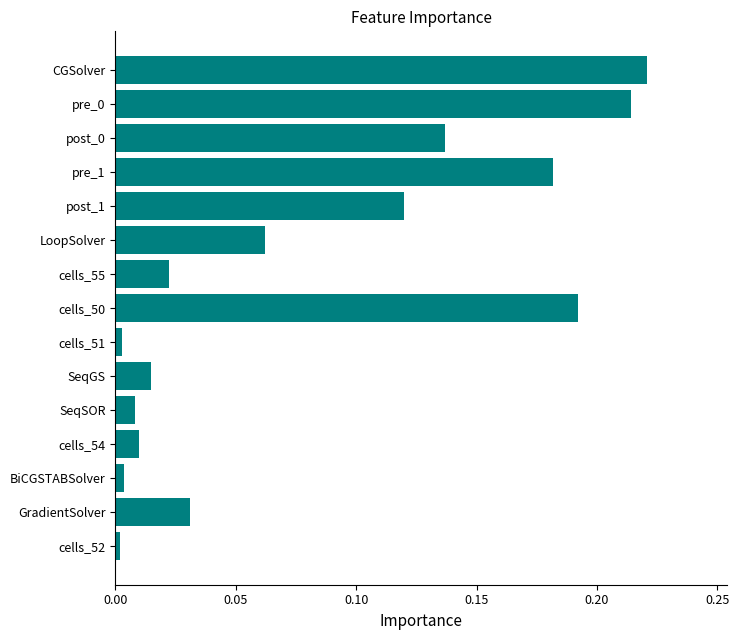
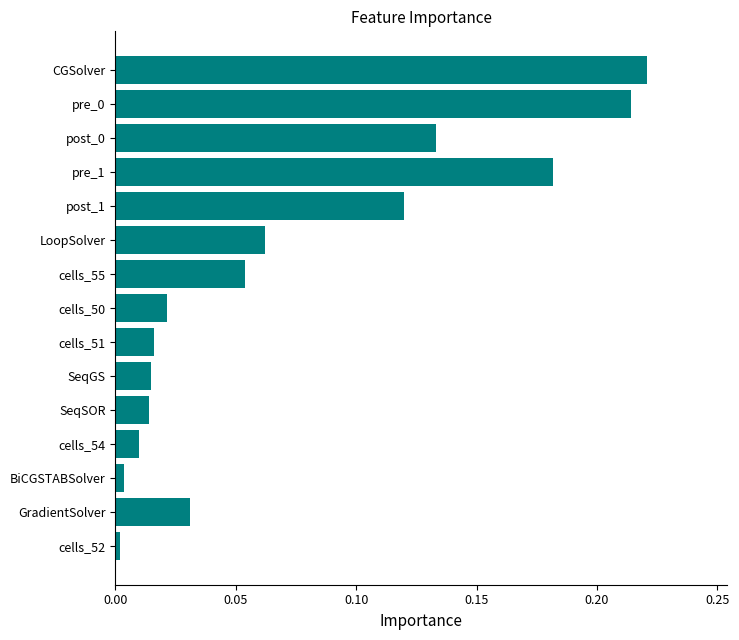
  {
    "CGSolver": 0.221,
    "pre_0": 0.214,
-   "post_0": 0.137,
+   "post_0": 0.133,
    "pre_1": 0.182,
    "post_1": 0.120,
    "LoopSolver": 0.062,
-   "cells_55": 0.022,
-   "cells_50": 0.192,
-   "cells_51": 0.003,
+   "cells_55": 0.054,
+   "cells_50": 0.021,
+   "cells_51": 0.016,
    "SeqGS": 0.015,
-   "SeqSOR": 0.008,
+   "SeqSOR": 0.014,
    "cells_54": 0.010,
    "BiCGSTABSolver": 0.003,
    "GradientSolver": 0.031,
    "cells_52": 0.002
  }
